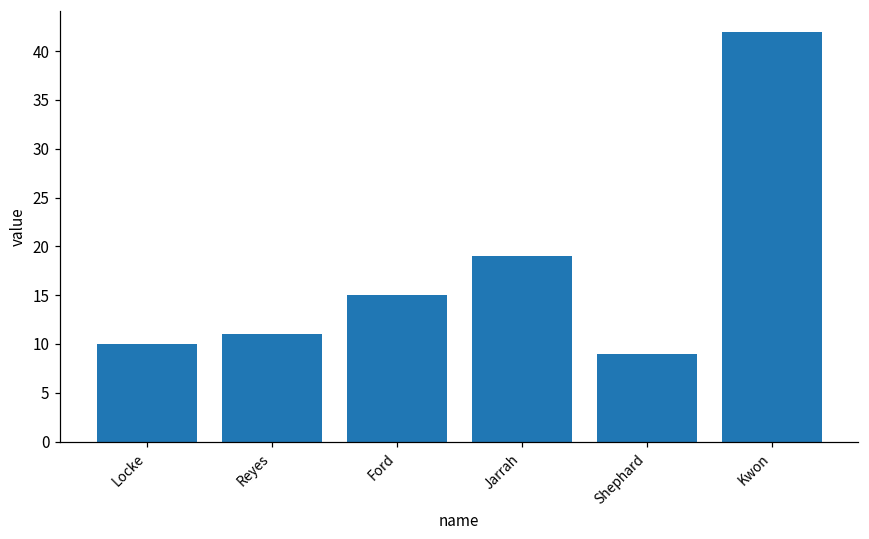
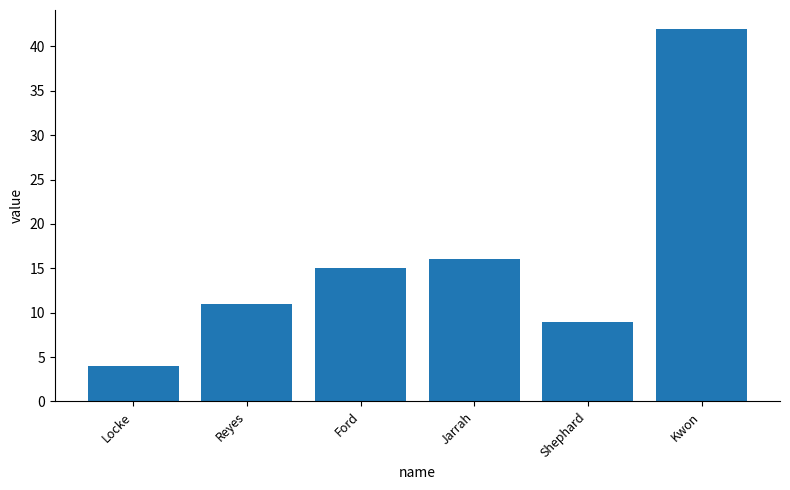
  {
-   "Locke": 10,
+   "Locke": 4,
    "Reyes": 11,
    "Ford": 15,
-   "Jarrah": 19,
+   "Jarrah": 16,
    "Shephard": 9,
    "Kwon": 42
  }
